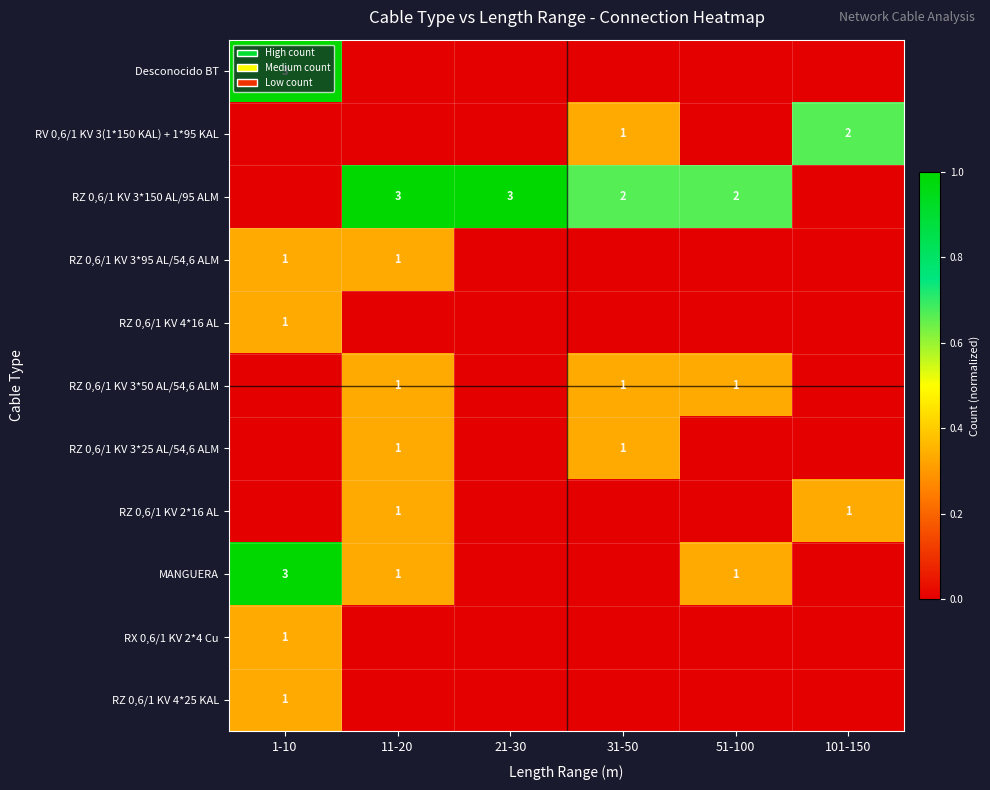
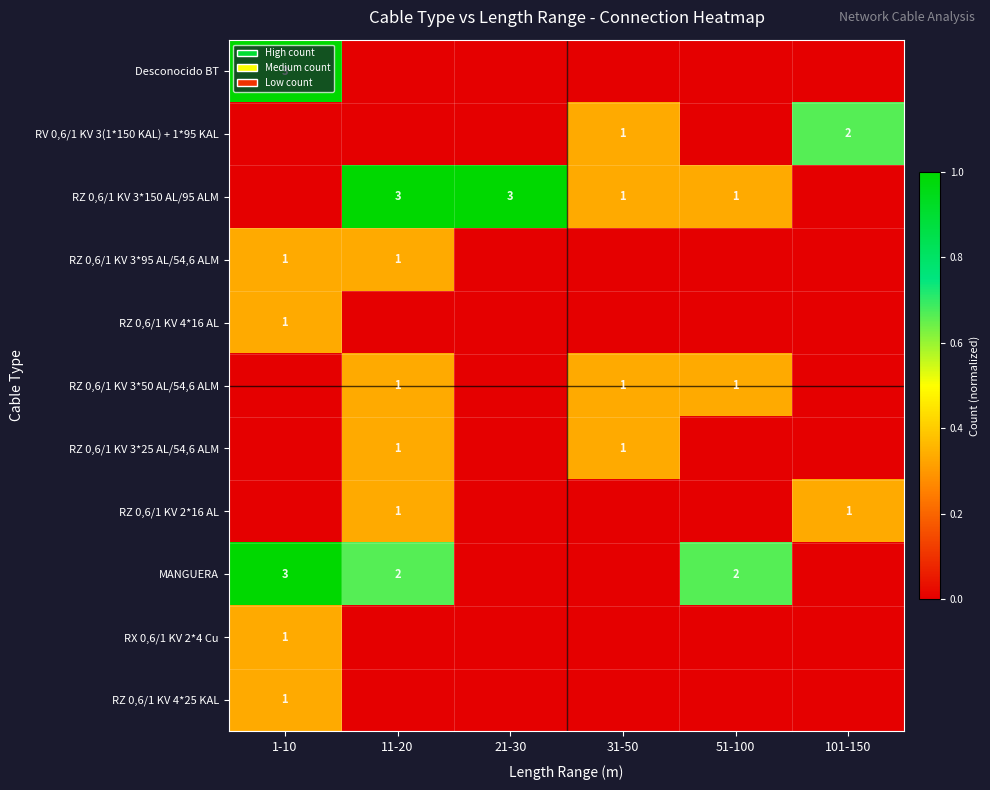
  {
    "RV 0,6/1 KV 3(1*150 KAL) + 1*95 KAL": {
      "31-50": 1,
      "101-150": 2
    },
    "RZ 0,6/1 KV 3*150 AL/95 ALM": {
      "11-20": 3,
      "21-30": 3,
-     "31-50": 2,
-     "51-100": 2
+     "31-50": 1,
+     "51-100": 1
    },
    "RZ 0,6/1 KV 3*95 AL/54,6 ALM": {
      "1-10": 1,
      "11-20": 1
    },
    "RZ 0,6/1 KV 4*16 AL": {
      "1-10": 1
    },
    "RZ 0,6/1 KV 3*50 AL/54,6 ALM": {
      "11-20": 1,
      "31-50": 1,
      "51-100": 1
    },
    "RZ 0,6/1 KV 3*25 AL/54,6 ALM": {
      "11-20": 1,
      "31-50": 1
    },
    "RZ 0,6/1 KV 2*16 AL": {
      "11-20": 1,
      "101-150": 1
    },
    "MANGUERA": {
      "1-10": 3,
-     "11-20": 1,
-     "51-100": 1
+     "11-20": 2,
+     "51-100": 2
    },
    "RX 0,6/1 KV 2*4 Cu": {
      "1-10": 1
    },
    "RZ 0,6/1 KV 4*25 KAL": {
      "1-10": 1
    }
  }
